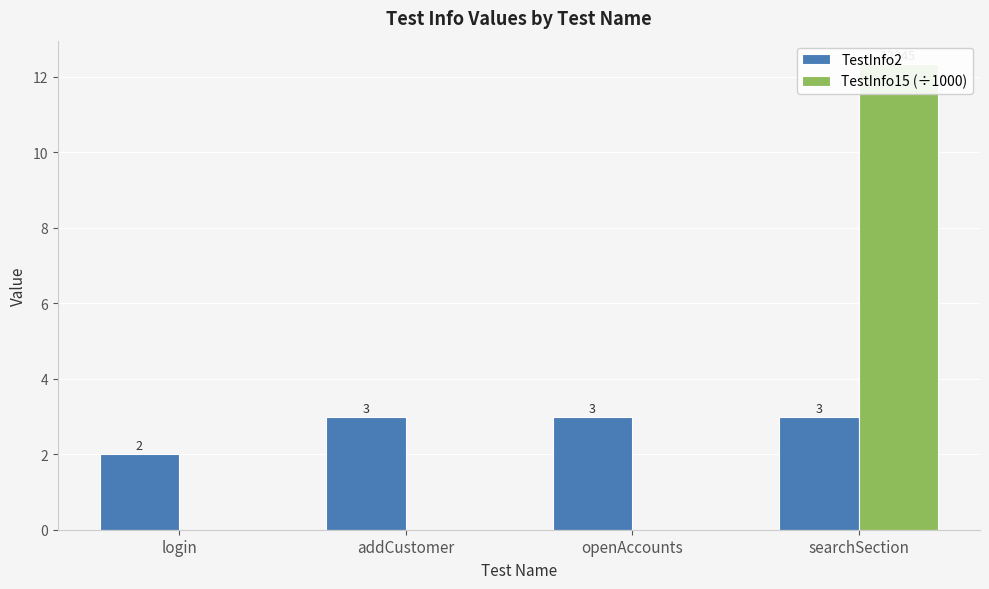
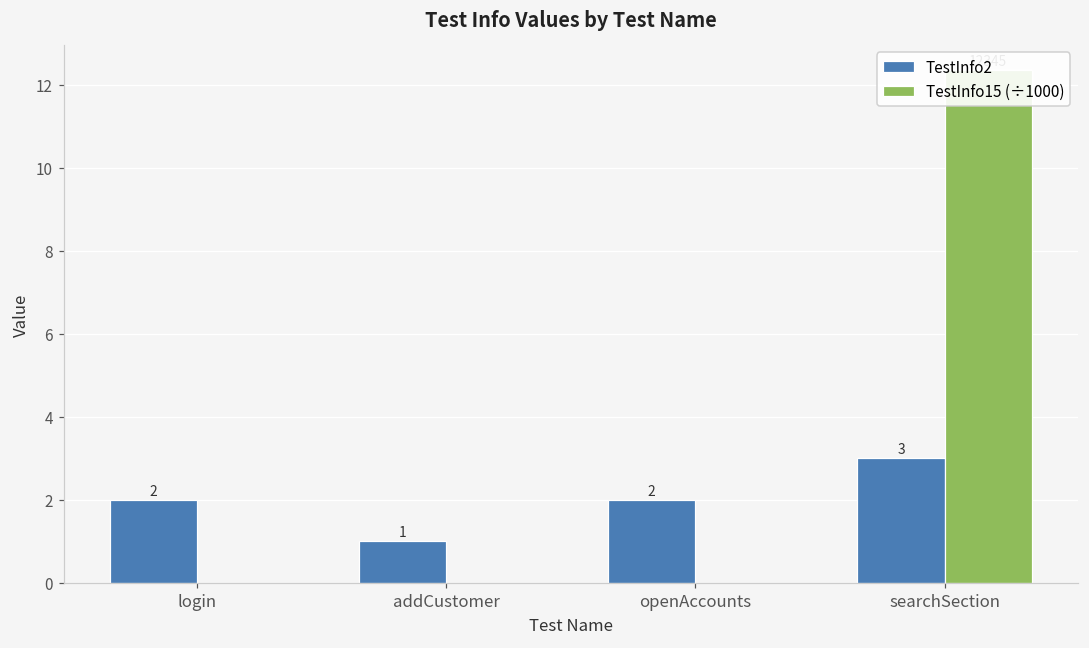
  {
    "TestInfo2": {
      "login": 2,
-     "addCustomer": 3,
-     "openAccounts": 3,
+     "addCustomer": 1,
+     "openAccounts": 2,
      "searchSection": 3
    },
    "TestInfo15 (÷1000)": {
      "login": 0.0,
      "addCustomer": 0.0,
      "openAccounts": 0.0
    }
  }
